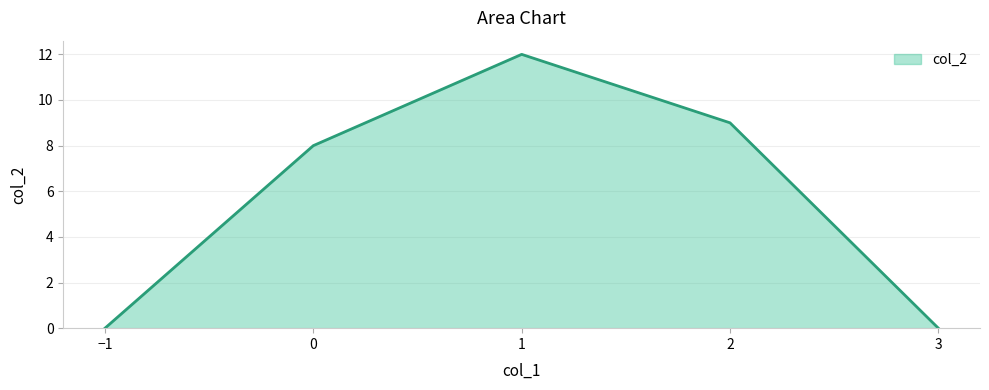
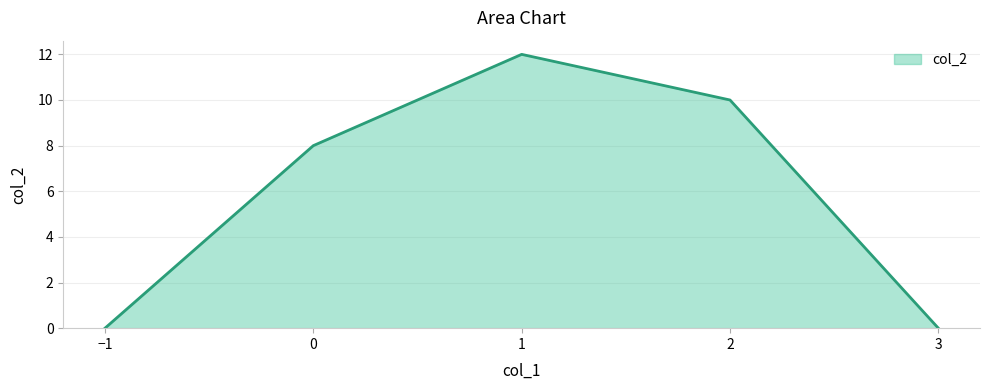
  {
    "−1": 0,
    "0": 8,
    "1": 12,
-   "2": 9,
+   "2": 10,
    "3": 0
  }
